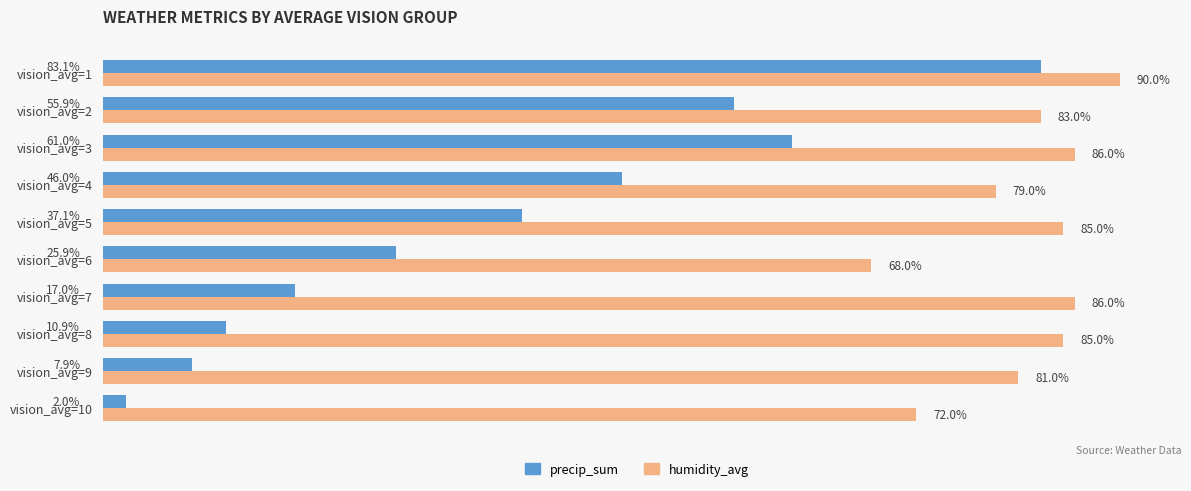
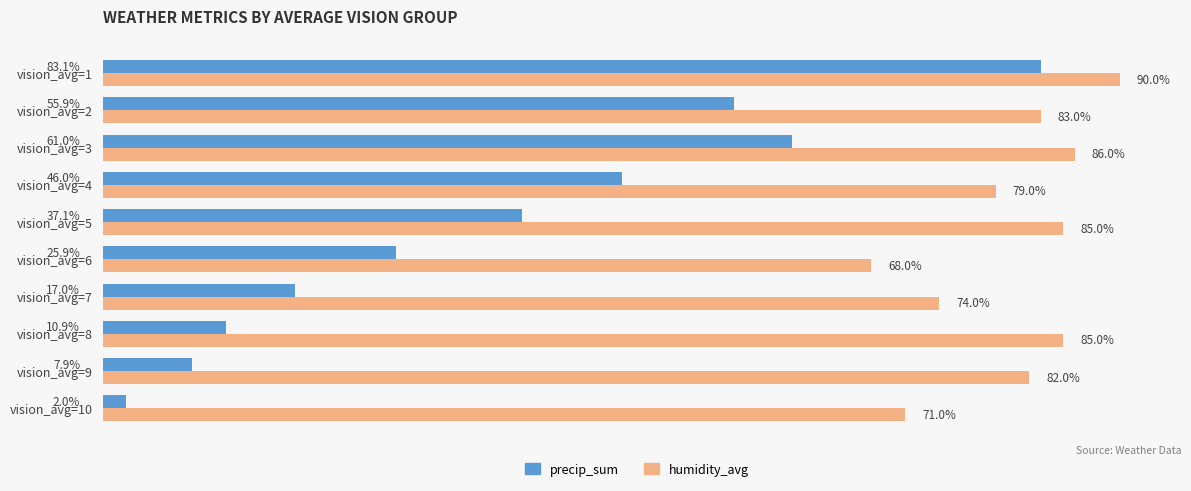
  {
    "humidity_avg": {
      "vision_avg=1": "90.0%",
      "vision_avg=2": "83.0%",
      "vision_avg=3": "86.0%",
      "vision_avg=4": "79.0%",
      "vision_avg=5": "85.0%",
      "vision_avg=6": "68.0%",
-     "vision_avg=7": "86.0%",
+     "vision_avg=7": "74.0%",
      "vision_avg=8": "85.0%",
-     "vision_avg=9": "81.0%",
-     "vision_avg=10": "72.0%"
+     "vision_avg=9": "82.0%",
+     "vision_avg=10": "71.0%"
    }
  }
